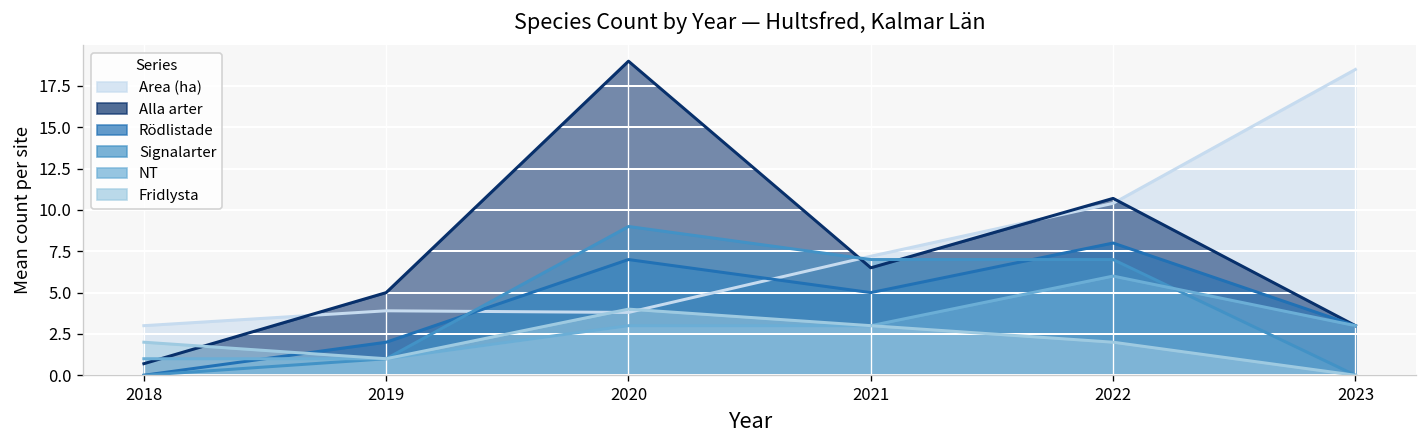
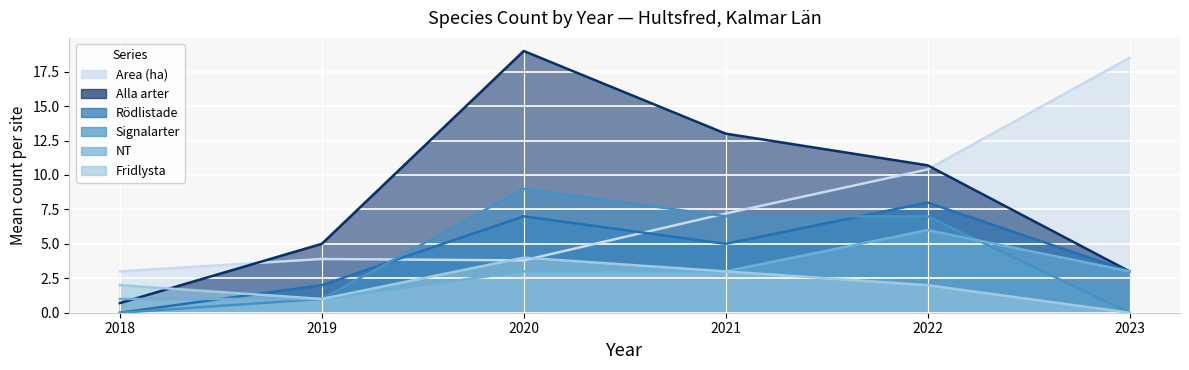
  {
    "Alla arter": {
      "2018": 0.7,
      "2019": 5.0,
      "2020": 19.0,
-     "2021": 6.5,
+     "2021": 13.0,
      "2022": 10.7
    }
  }
